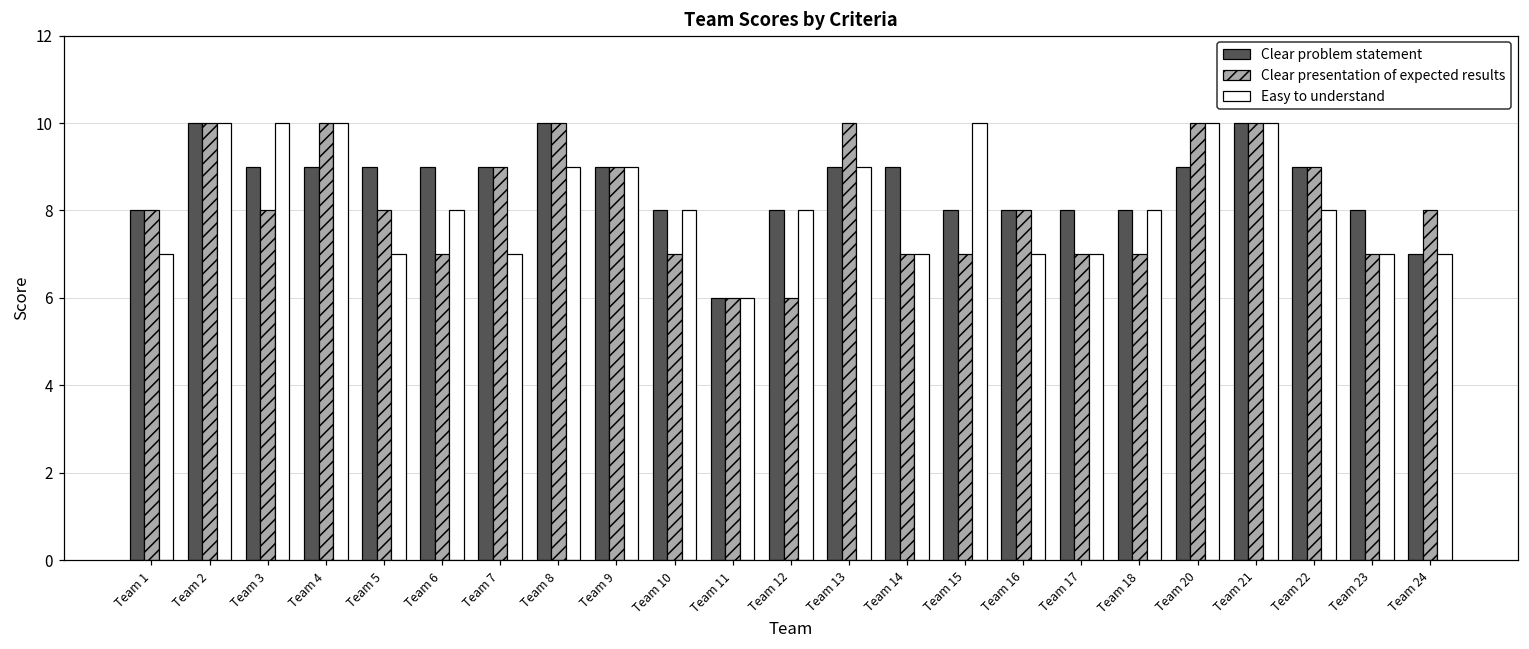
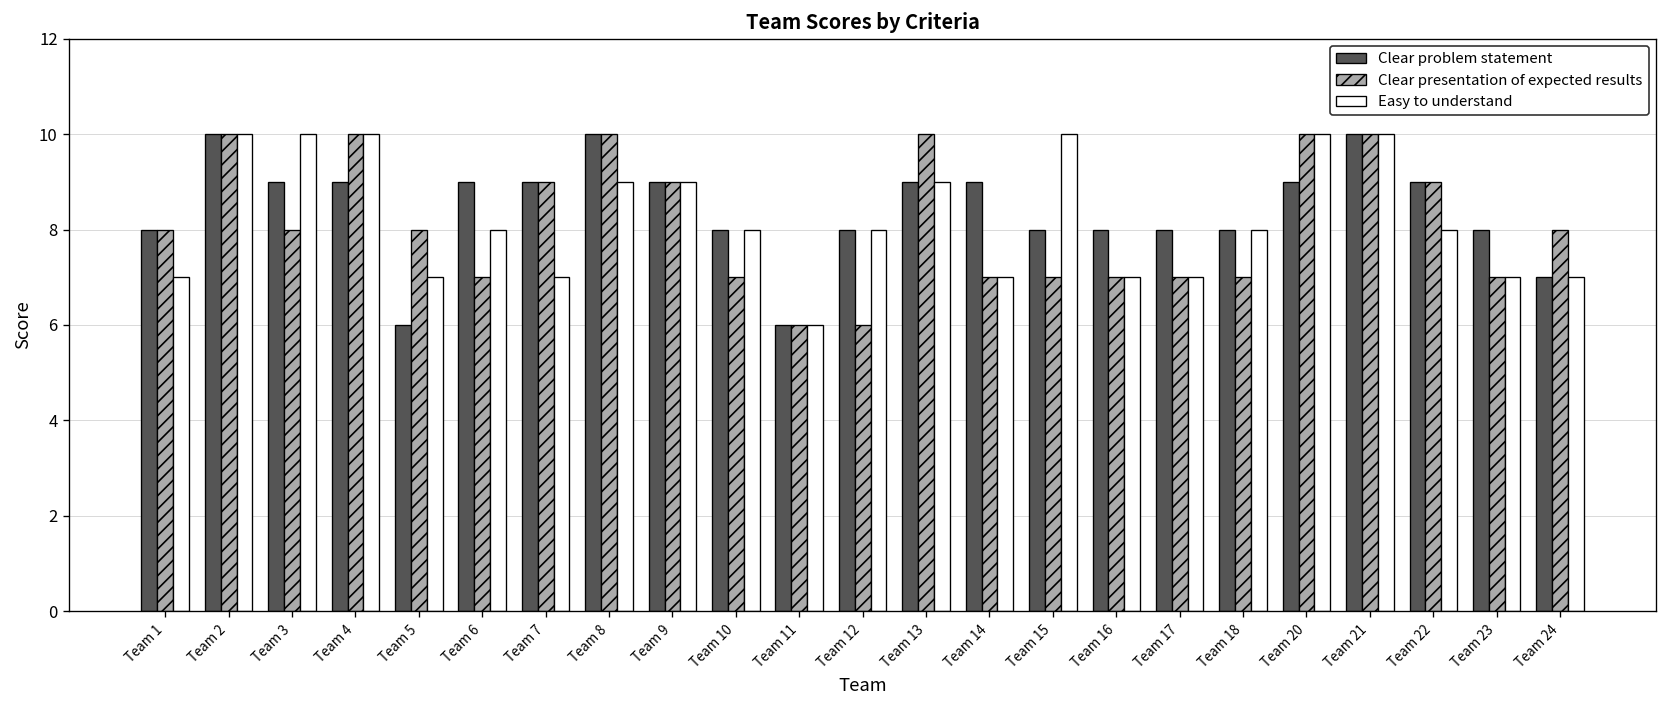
  {
    "Clear problem statement": {
      "Team 1": 8,
      "Team 2": 10,
      "Team 3": 9,
      "Team 4": 9,
-     "Team 5": 9,
+     "Team 5": 6,
      "Team 6": 9,
      "Team 7": 9,
      "Team 8": 10,
      "Team 9": 9,
      "Team 10": 8,
      "Team 11": 6,
      "Team 12": 8,
      "Team 13": 9,
      "Team 14": 9,
      "Team 15": 8,
      "Team 16": 8,
      "Team 17": 8,
      "Team 18": 8,
      "Team 20": 9,
      "Team 21": 10,
      "Team 22": 9,
      "Team 23": 8,
      "Team 24": 7
    },
    "Clear presentation of expected results": {
      "Team 1": 8,
      "Team 2": 10,
      "Team 3": 8,
      "Team 4": 10,
      "Team 5": 8,
      "Team 6": 7,
      "Team 7": 9,
      "Team 8": 10,
      "Team 9": 9,
      "Team 10": 7,
      "Team 11": 6,
      "Team 12": 6,
      "Team 13": 10,
      "Team 14": 7,
      "Team 15": 7,
-     "Team 16": 8,
+     "Team 16": 7,
      "Team 17": 7,
      "Team 18": 7,
      "Team 20": 10,
      "Team 21": 10,
      "Team 22": 9,
      "Team 23": 7,
      "Team 24": 8
    },
    "Easy to understand": {
      "Team 1": 7,
      "Team 2": 10,
      "Team 3": 10,
      "Team 4": 10,
      "Team 5": 7,
      "Team 6": 8,
      "Team 7": 7,
      "Team 8": 9,
      "Team 9": 9,
      "Team 10": 8,
      "Team 11": 6,
      "Team 12": 8,
      "Team 13": 9,
      "Team 14": 7,
      "Team 15": 10,
      "Team 16": 7,
      "Team 17": 7,
      "Team 18": 8,
      "Team 20": 10,
      "Team 21": 10,
      "Team 22": 8,
      "Team 23": 7,
      "Team 24": 7
    }
  }
